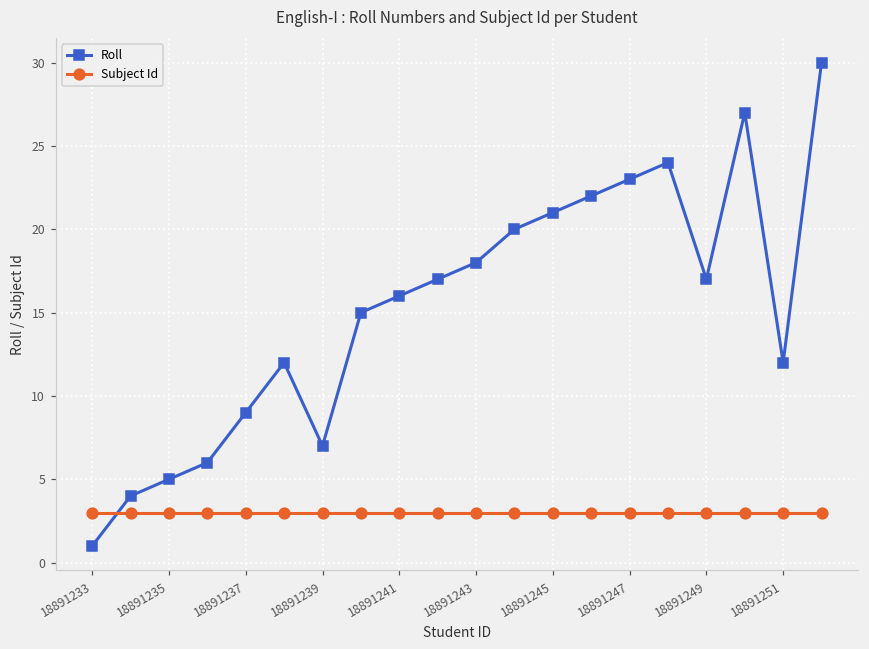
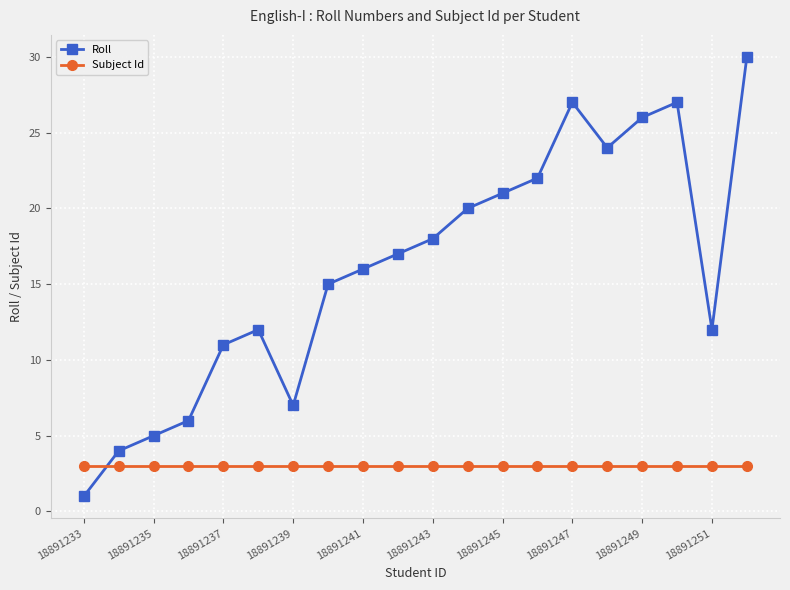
  {
    "Roll": {
      "18891233": 1,
      "18891235": 5,
-     "18891237": 9,
+     "18891237": 11,
      "18891239": 7,
      "18891241": 16,
      "18891243": 18,
      "18891245": 21,
-     "18891247": 23,
-     "18891249": 17,
+     "18891247": 27,
+     "18891249": 26,
      "18891251": 12
    },
    "Subject Id": {
      "18891233": 3,
      "18891235": 3,
      "18891237": 3,
      "18891239": 3,
      "18891241": 3,
      "18891243": 3,
      "18891245": 3,
      "18891247": 3,
      "18891249": 3,
      "18891251": 3
    }
  }
